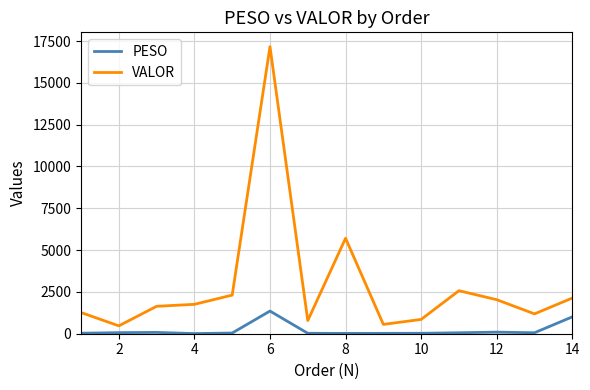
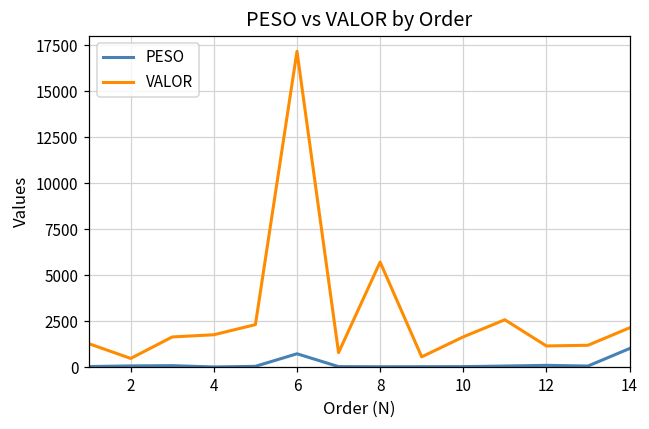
  {
    "PESO": {
      "2": 100,
      "4": 0,
-     "6": 1400,
+     "6": 700,
      "8": 0,
      "10": 0,
      "12": 100,
      "14": 1000
    },
    "VALOR": {
      "2": 500,
      "4": 1800,
      "6": 17200,
      "8": 5700,
-     "10": 900,
-     "12": 2000,
+     "10": 1600,
+     "12": 1100,
      "14": 2100
    }
  }
